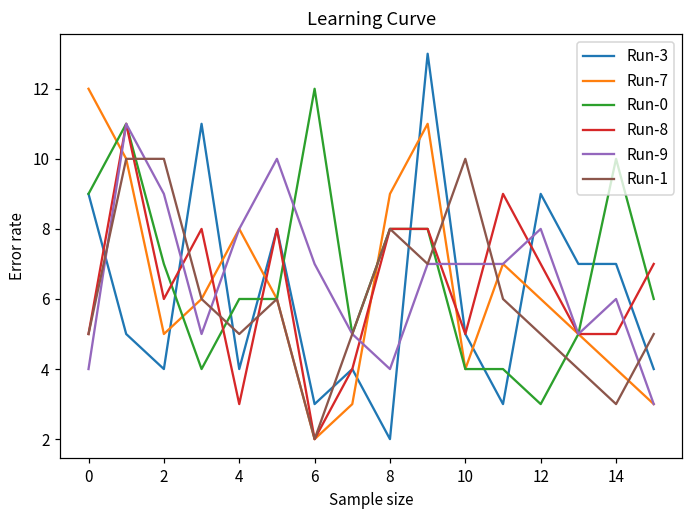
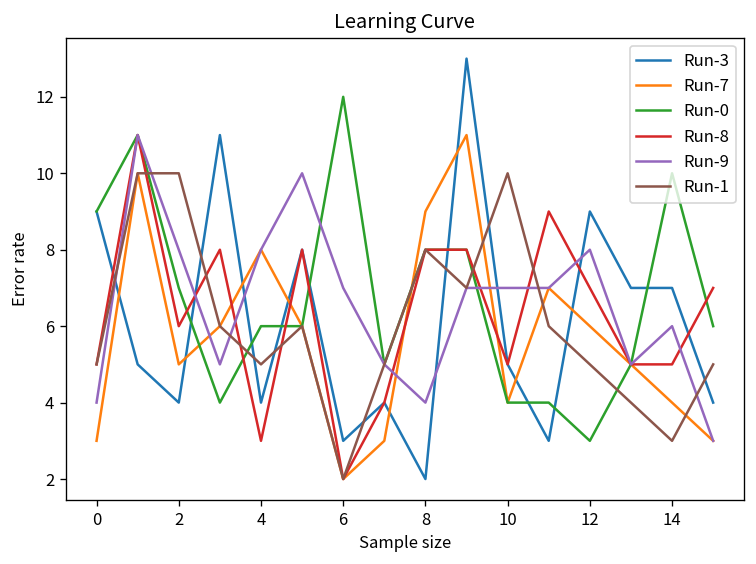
  {
    "Run-3": {
      "2": 4,
      "4": 4,
      "6": 3,
      "8": 2,
      "12": 9,
      "14": 7
    },
    "Run-7": {
-     "0": 12,
+     "0": 3,
      "2": 5,
      "8": 9,
      "12": 6,
      "14": 4
    },
    "Run-0": {
      "2": 7,
      "4": 6,
      "6": 12,
      "12": 3
    },
    "Run-8": {
      "2": 6,
      "4": 3,
      "12": 7,
      "14": 5
    },
    "Run-9": {
      "0": 4,
-     "2": 9,
+     "2": 8,
      "6": 7,
      "8": 4,
      "10": 7,
      "12": 8,
      "14": 6
    },
    "Run-1": {
      "2": 10,
      "4": 5,
      "10": 10,
      "12": 5,
      "14": 3
    }
  }
